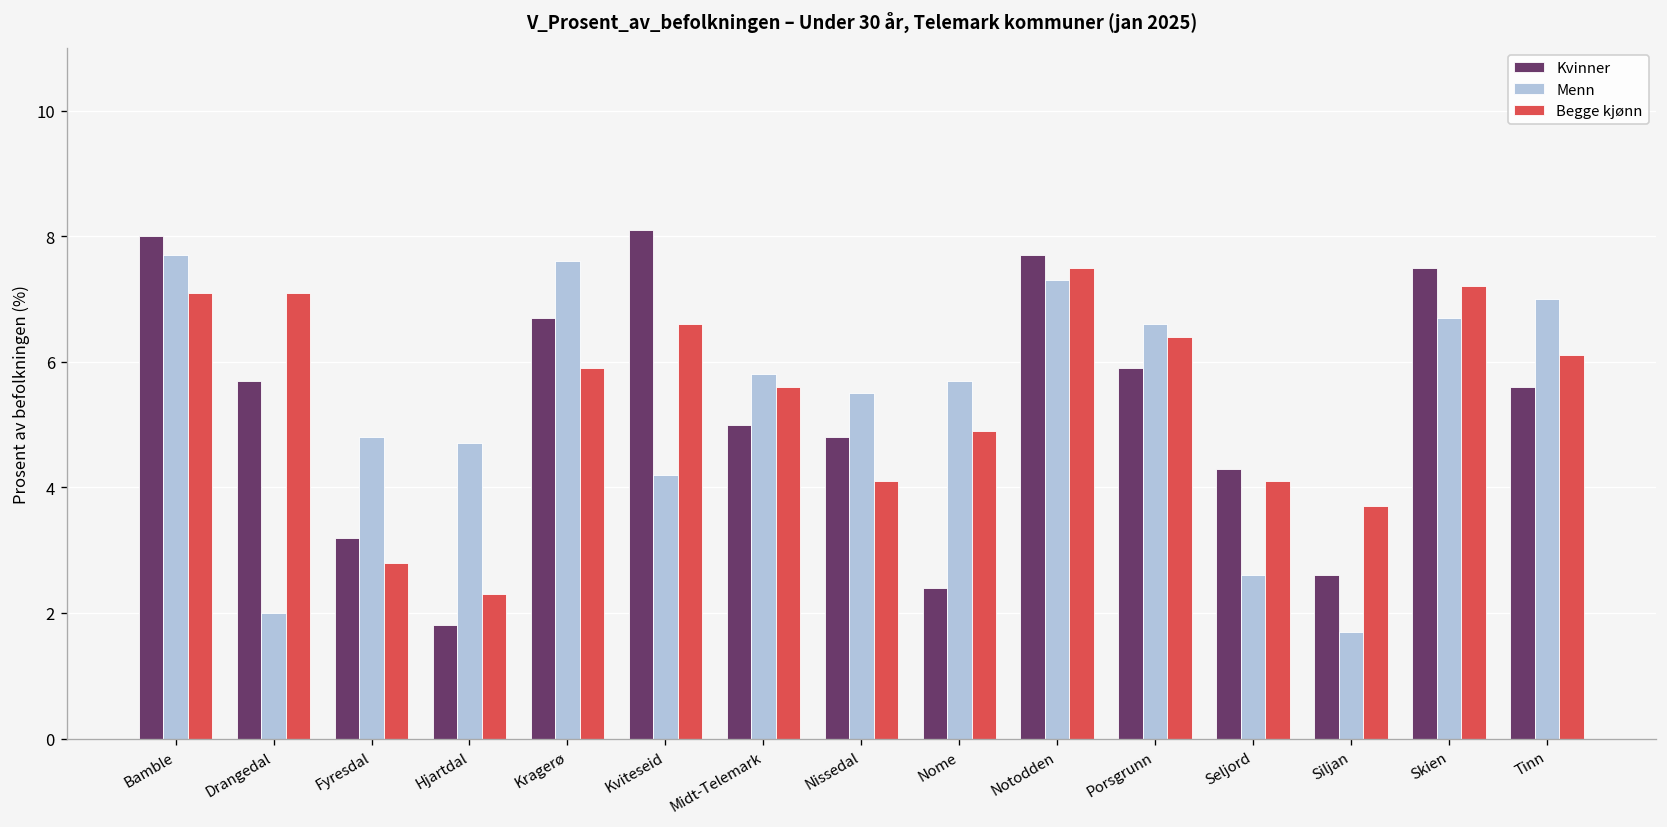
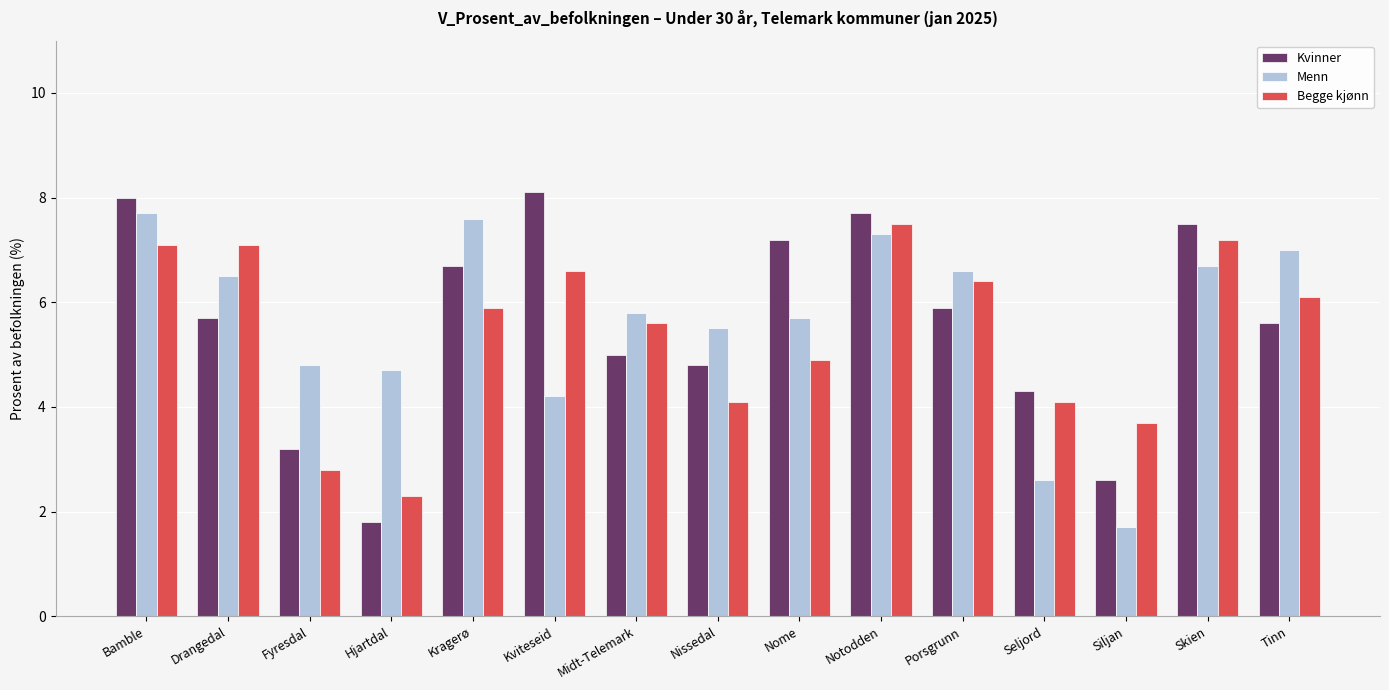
  {
    "Kvinner": {
      "Bamble": 8.0,
      "Drangedal": 5.7,
      "Fyresdal": 3.2,
      "Hjartdal": 1.8,
      "Kragerø": 6.7,
      "Kviteseid": 8.1,
      "Midt-Telemark": 5.0,
      "Nissedal": 4.8,
-     "Nome": 2.4,
+     "Nome": 7.2,
      "Notodden": 7.7,
      "Porsgrunn": 5.9,
      "Seljord": 4.3,
      "Siljan": 2.6,
      "Skien": 7.5,
      "Tinn": 5.6
    },
    "Menn": {
      "Bamble": 7.7,
-     "Drangedal": 2.0,
+     "Drangedal": 6.5,
      "Fyresdal": 4.8,
      "Hjartdal": 4.7,
      "Kragerø": 7.6,
      "Kviteseid": 4.2,
      "Midt-Telemark": 5.8,
      "Nissedal": 5.5,
      "Nome": 5.7,
      "Notodden": 7.3,
      "Porsgrunn": 6.6,
      "Seljord": 2.6,
      "Siljan": 1.7,
      "Skien": 6.7,
      "Tinn": 7.0
    },
    "Begge kjønn": {
      "Bamble": 7.1,
      "Drangedal": 7.1,
      "Fyresdal": 2.8,
      "Hjartdal": 2.3,
      "Kragerø": 5.9,
      "Kviteseid": 6.6,
      "Midt-Telemark": 5.6,
      "Nissedal": 4.1,
      "Nome": 4.9,
      "Notodden": 7.5,
      "Porsgrunn": 6.4,
      "Seljord": 4.1,
      "Siljan": 3.7,
      "Skien": 7.2,
      "Tinn": 6.1
    }
  }
